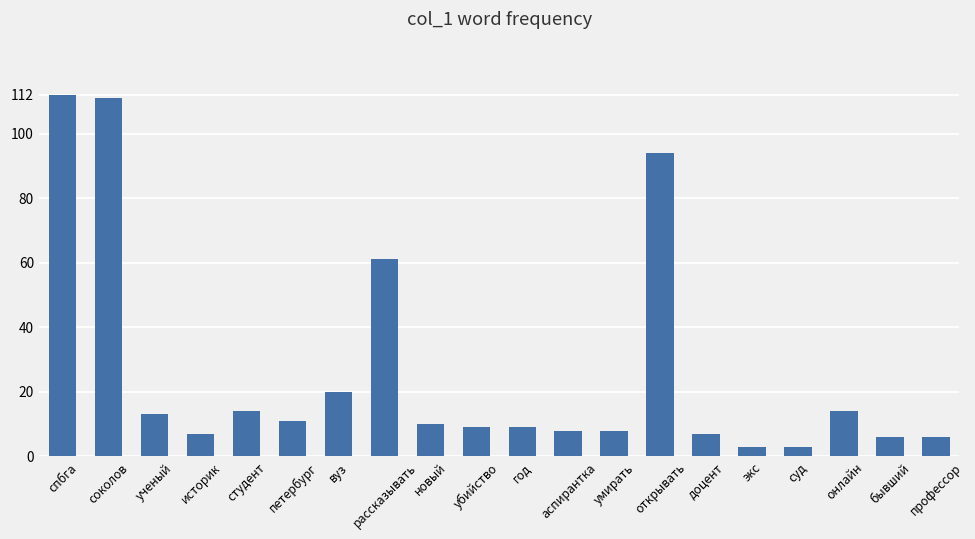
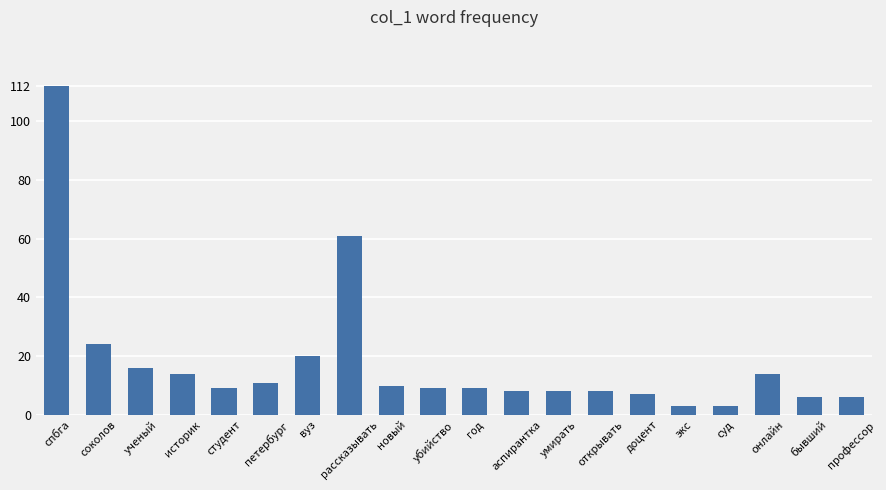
  {
    "спбга": 112,
-   "соколов": 111,
-   "ученый": 13,
-   "историк": 7,
-   "студент": 14,
+   "соколов": 24,
+   "ученый": 16,
+   "историк": 14,
+   "студент": 9,
    "петербург": 11,
    "вуз": 20,
    "рассказывать": 61,
    "новый": 10,
    "убийство": 9,
    "год": 9,
    "аспирантка": 8,
    "умирать": 8,
-   "открывать": 94,
+   "открывать": 8,
    "доцент": 7,
    "экс": 3,
    "суд": 3,
    "онлайн": 14,
    "бывший": 6,
    "профессор": 6
  }
